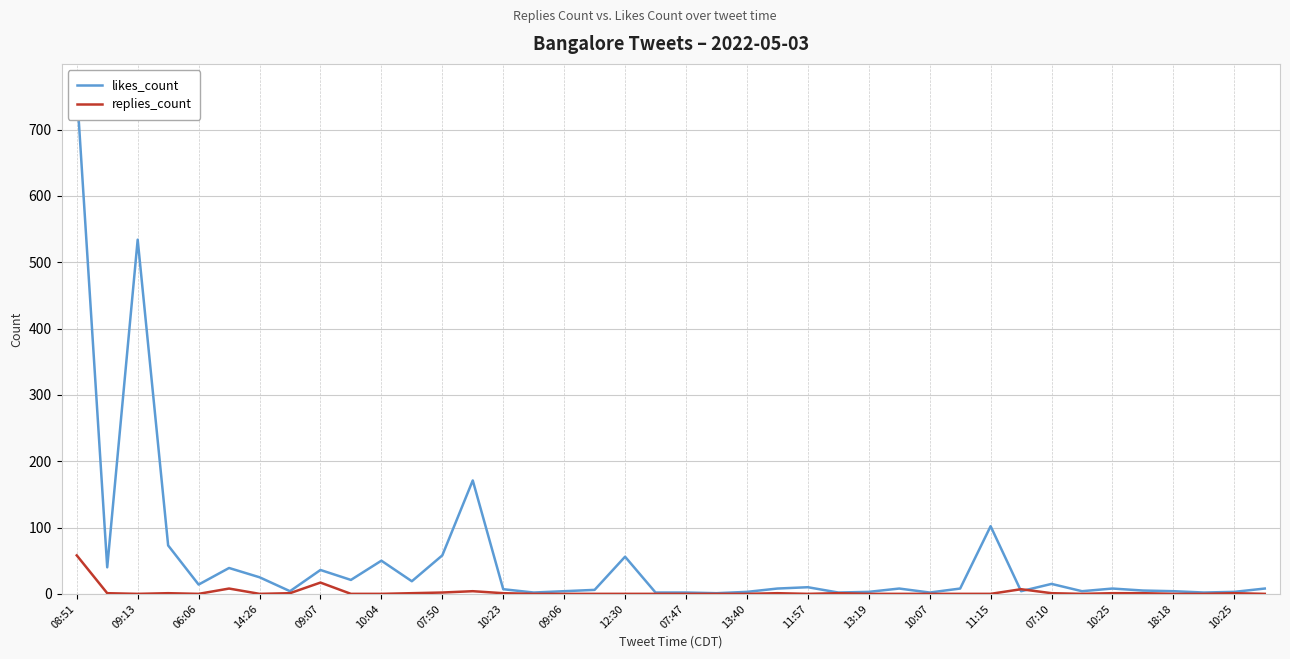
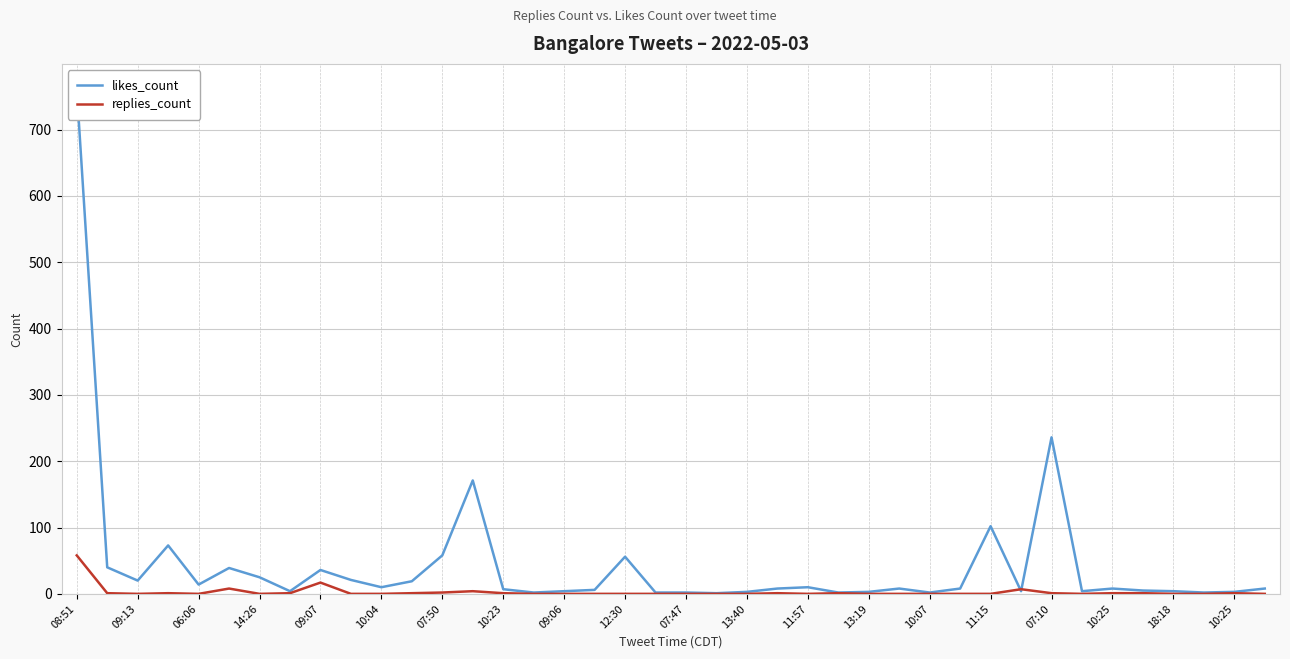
  {
    "likes_count": {
-     "09:13": 530,
+     "09:13": 20,
      "06:06": 10,
      "09:07": 40,
-     "10:04": 50,
+     "10:04": 10,
      "10:23": 10,
      "09:06": 0,
      "12:30": 60,
      "11:57": 10,
      "11:15": 100,
-     "07:10": 20,
+     "07:10": 240,
      "18:18": 0
    },
    "replies_count": {
      "08:51": 60,
      "09:13": 0,
      "06:06": 0,
      "09:07": 20,
      "10:04": 0,
      "10:23": 0,
      "09:06": 0,
      "12:30": 0,
      "11:57": 0,
      "11:15": 0,
      "07:10": 0,
      "18:18": 0
    }
  }
